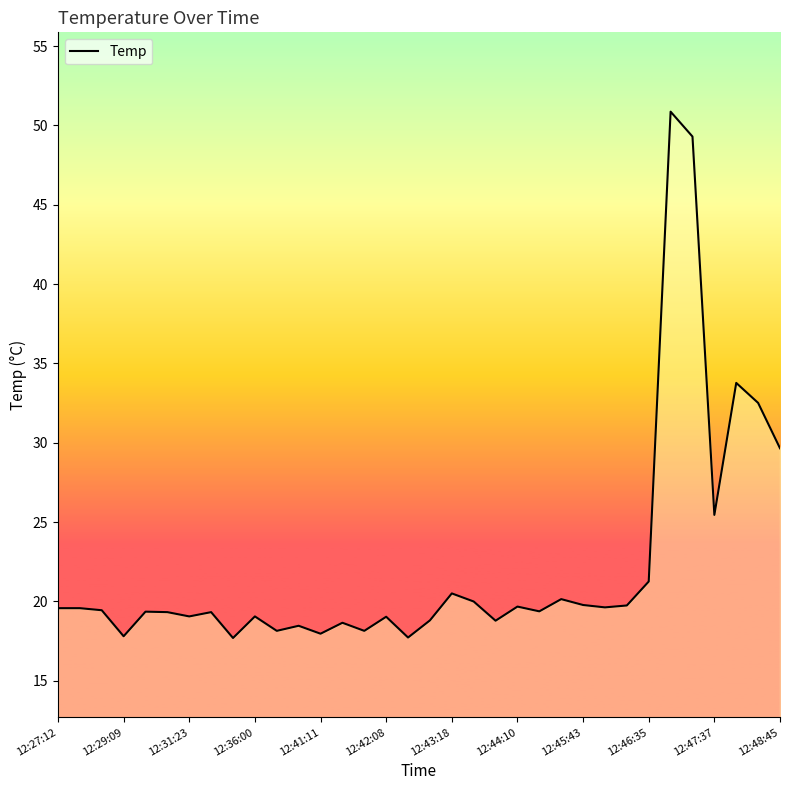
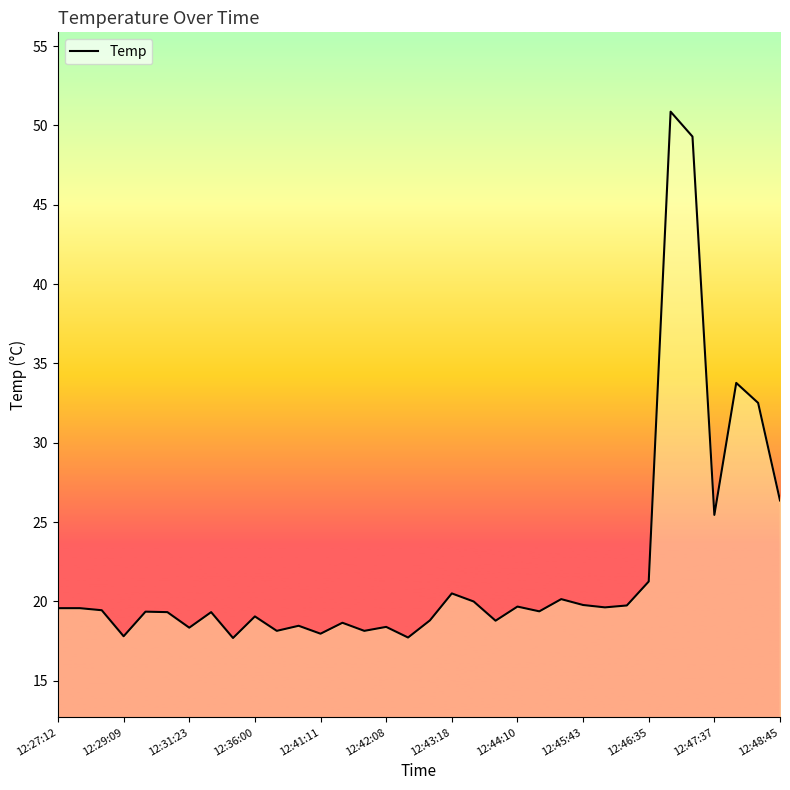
  {
    "12:29:09": 17.8,
-   "12:31:23": 19.1,
+   "12:31:23": 18.3,
    "12:41:11": 18.0,
-   "12:42:08": 19.0,
+   "12:42:08": 18.4,
    "12:43:18": 20.5,
    "12:44:10": 19.7,
    "12:45:43": 19.8,
    "12:46:35": 21.3,
    "12:47:37": 25.5,
-   "12:48:45": 29.7
+   "12:48:45": 26.4
  }
